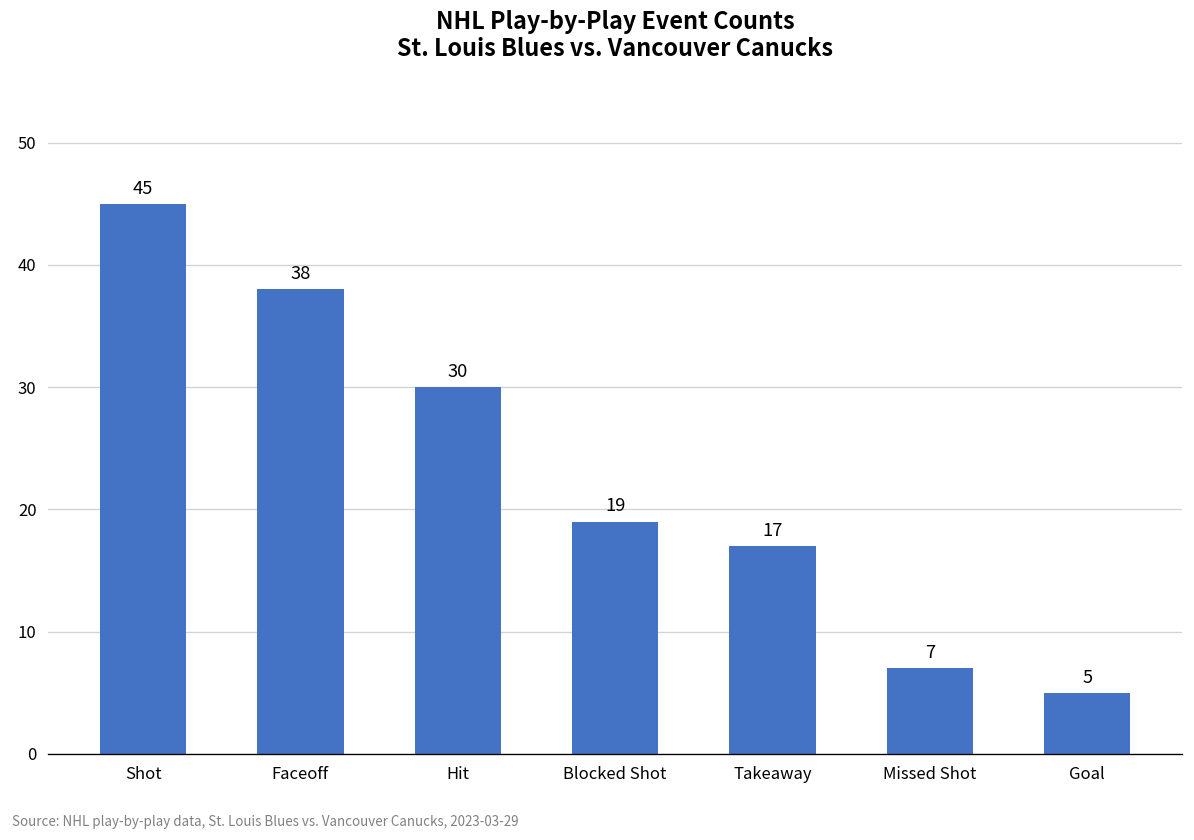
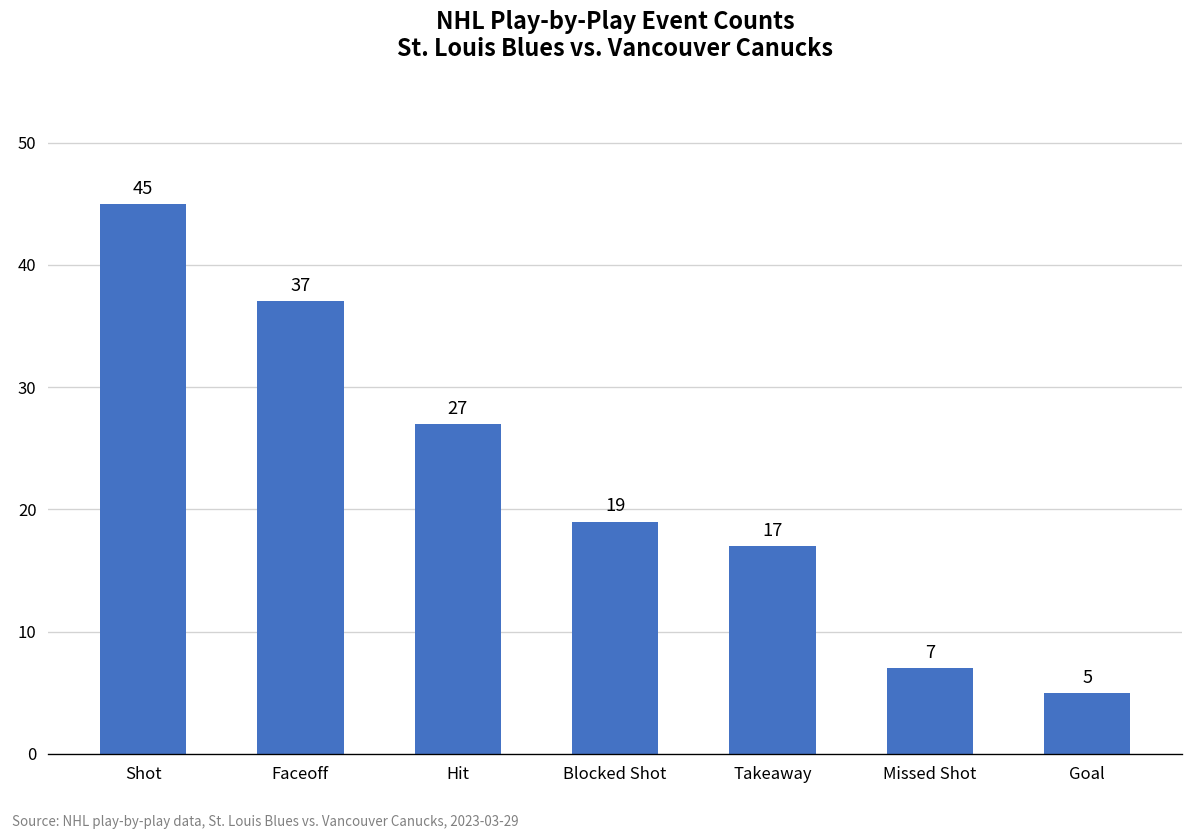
  {
    "Shot": 45,
-   "Faceoff": 38,
-   "Hit": 30,
+   "Faceoff": 37,
+   "Hit": 27,
    "Blocked Shot": 19,
    "Takeaway": 17,
    "Missed Shot": 7,
    "Goal": 5
  }
